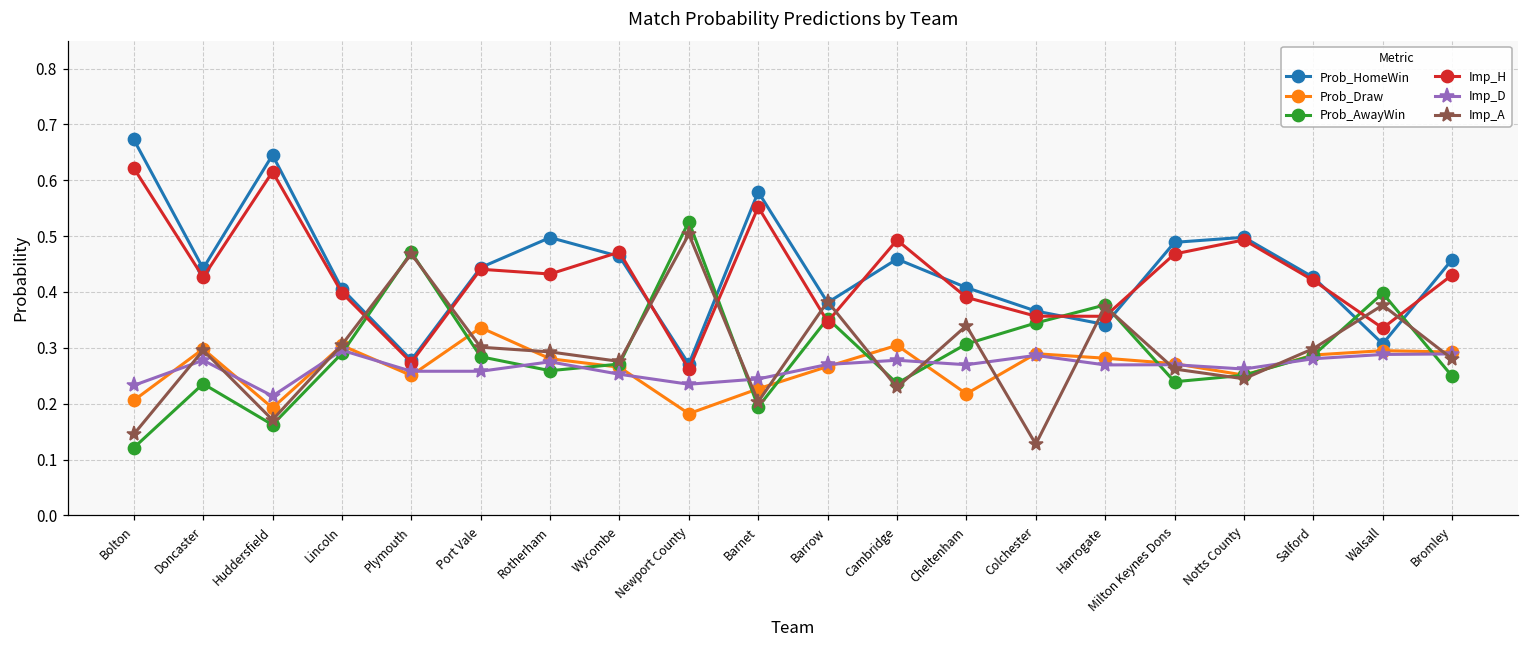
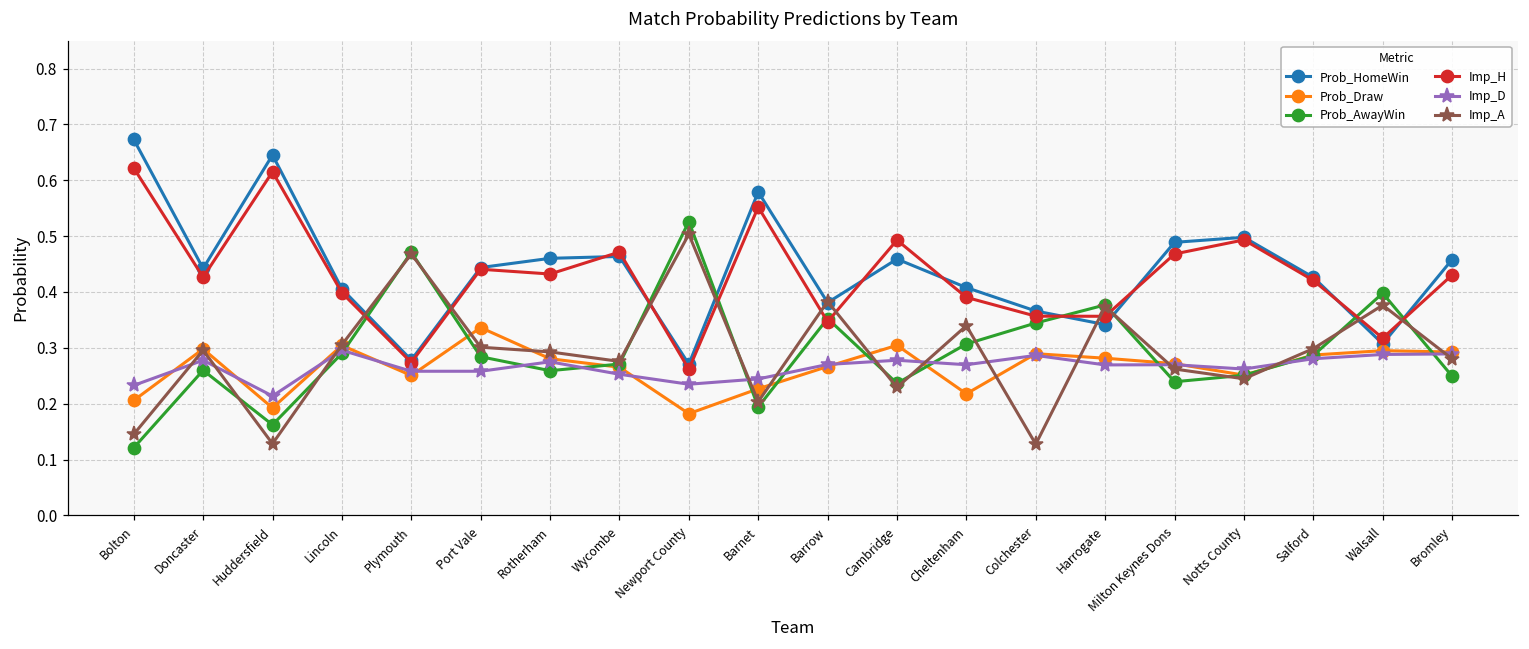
  {
    "Prob_HomeWin": {
      "Bolton": 0.67,
      "Doncaster": 0.44,
      "Huddersfield": 0.65,
      "Lincoln": 0.41,
-     "Rotherham": 0.50,
+     "Rotherham": 0.46,
      "Wycombe": 0.46,
      "Newport County": 0.27,
      "Barnet": 0.58,
      "Cambridge": 0.46,
      "Cheltenham": 0.41,
      "Colchester": 0.37,
      "Harrogate": 0.34,
      "Milton Keynes Dons": 0.49,
      "Salford": 0.43,
      "Walsall": 0.31,
      "Bromley": 0.46
    },
    "Prob_Draw": {
      "Bolton": 0.21,
      "Huddersfield": 0.19,
      "Plymouth": 0.25,
      "Port Vale": 0.34,
      "Rotherham": 0.28,
      "Wycombe": 0.27,
      "Newport County": 0.18,
      "Barnet": 0.23,
      "Cambridge": 0.30,
      "Cheltenham": 0.22,
      "Harrogate": 0.28,
      "Walsall": 0.30
    },
    "Prob_AwayWin": {
      "Bolton": 0.12,
-     "Doncaster": 0.24,
+     "Doncaster": 0.26,
      "Huddersfield": 0.16,
      "Lincoln": 0.29,
      "Port Vale": 0.28,
      "Rotherham": 0.26,
      "Newport County": 0.53,
      "Barnet": 0.19,
      "Barrow": 0.35,
      "Cambridge": 0.24,
      "Cheltenham": 0.31,
      "Colchester": 0.34,
      "Milton Keynes Dons": 0.24,
      "Walsall": 0.40,
      "Bromley": 0.25
    },
    "Imp_H": {
      "Bolton": 0.62,
      "Doncaster": 0.43,
      "Huddersfield": 0.62,
      "Lincoln": 0.40,
      "Rotherham": 0.43,
      "Wycombe": 0.47,
      "Newport County": 0.26,
      "Barnet": 0.55,
      "Barrow": 0.35,
      "Cambridge": 0.49,
      "Cheltenham": 0.39,
      "Colchester": 0.36,
      "Harrogate": 0.36,
      "Milton Keynes Dons": 0.47,
      "Salford": 0.42,
-     "Walsall": 0.34,
+     "Walsall": 0.32,
      "Bromley": 0.43
    },
    "Imp_D": {
      "Bolton": 0.23,
      "Doncaster": 0.28,
      "Huddersfield": 0.21,
      "Lincoln": 0.30,
      "Plymouth": 0.26,
      "Port Vale": 0.26,
      "Rotherham": 0.28,
      "Wycombe": 0.25,
      "Newport County": 0.23,
      "Barnet": 0.24,
      "Cambridge": 0.28,
      "Cheltenham": 0.27,
      "Harrogate": 0.27,
      "Notts County": 0.26,
      "Salford": 0.28,
      "Walsall": 0.29
    },
    "Imp_A": {
      "Bolton": 0.15,
-     "Huddersfield": 0.17,
+     "Huddersfield": 0.13,
      "Port Vale": 0.30,
      "Rotherham": 0.29,
      "Newport County": 0.50,
      "Barnet": 0.20,
      "Cambridge": 0.23,
      "Cheltenham": 0.34,
      "Colchester": 0.13,
      "Milton Keynes Dons": 0.26,
      "Notts County": 0.24,
      "Salford": 0.30,
      "Walsall": 0.38,
      "Bromley": 0.28
    }
  }
